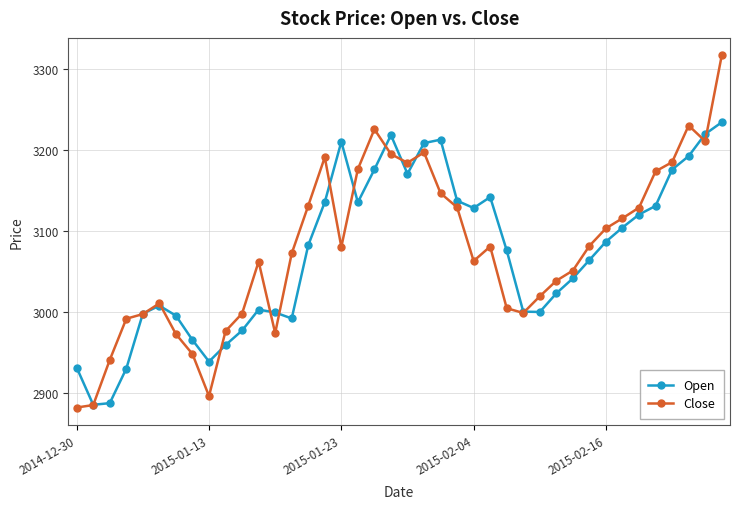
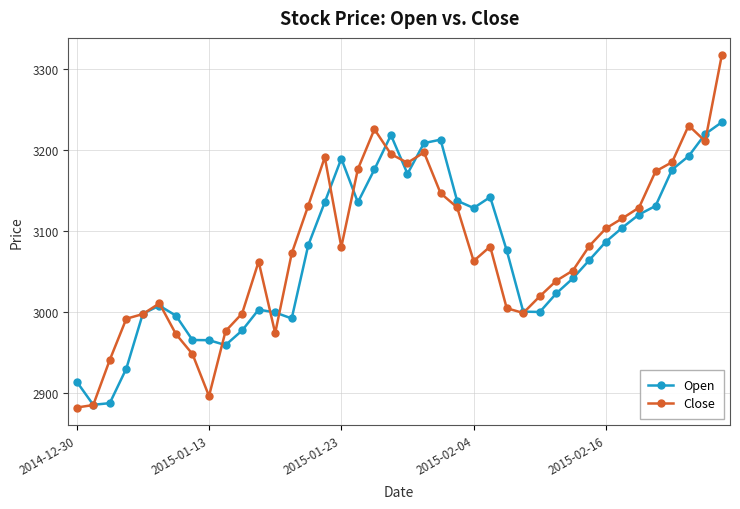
  {
    "Open": {
-     "2014-12-30": 2930,
-     "2015-01-13": 2940,
-     "2015-01-23": 3210,
+     "2014-12-30": 2910,
+     "2015-01-13": 2960,
+     "2015-01-23": 3190,
      "2015-02-04": 3130,
      "2015-02-16": 3090
    },
    "Close": {
      "2014-12-30": 2880,
      "2015-01-13": 2900,
      "2015-01-23": 3080,
      "2015-02-04": 3060,
      "2015-02-16": 3100
    }
  }
